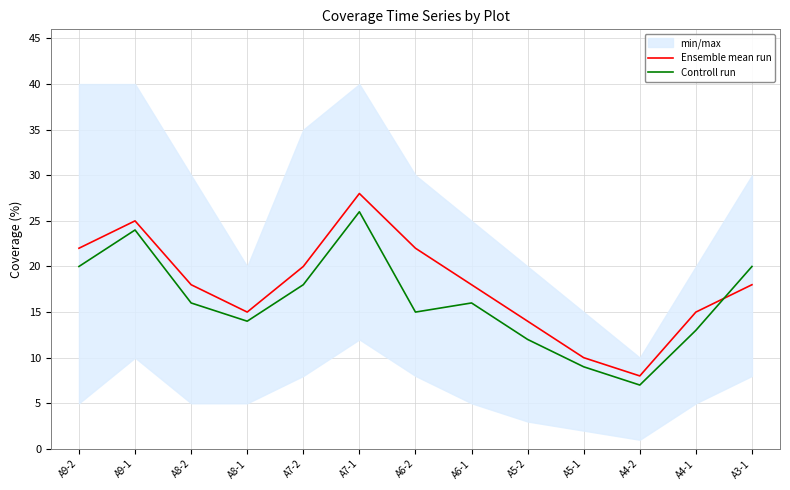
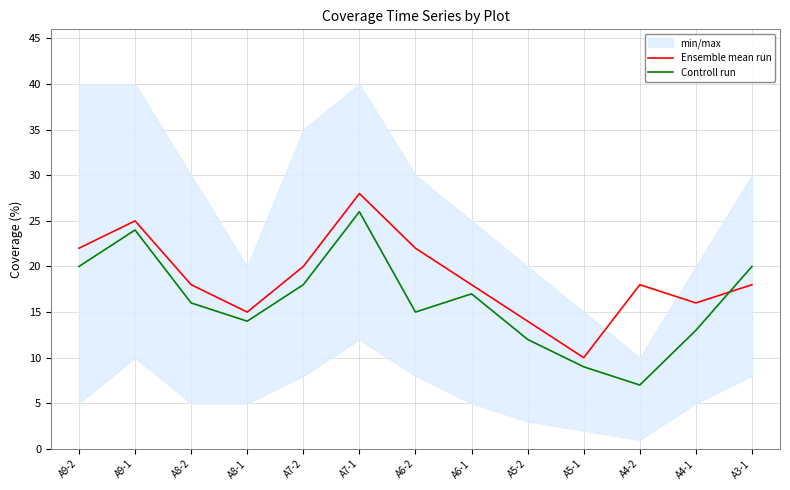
  {
    "Ensemble mean run": {
      "A9-2": 22,
      "A9-1": 25,
      "A8-2": 18,
      "A8-1": 15,
      "A7-2": 20,
      "A7-1": 28,
      "A6-2": 22,
      "A6-1": 18,
      "A5-2": 14,
      "A5-1": 10,
-     "A4-2": 8,
-     "A4-1": 15,
+     "A4-2": 18,
+     "A4-1": 16,
      "A3-1": 18
    },
    "Controll run": {
      "A9-2": 20,
      "A9-1": 24,
      "A8-2": 16,
      "A8-1": 14,
      "A7-2": 18,
      "A7-1": 26,
      "A6-2": 15,
-     "A6-1": 16,
+     "A6-1": 17,
      "A5-2": 12,
      "A5-1": 9,
      "A4-2": 7,
      "A4-1": 13,
      "A3-1": 20
    }
  }
